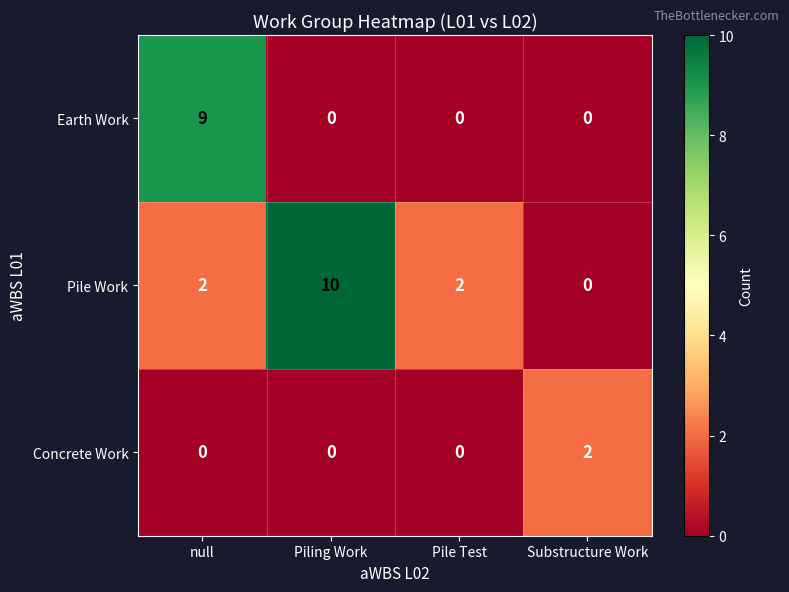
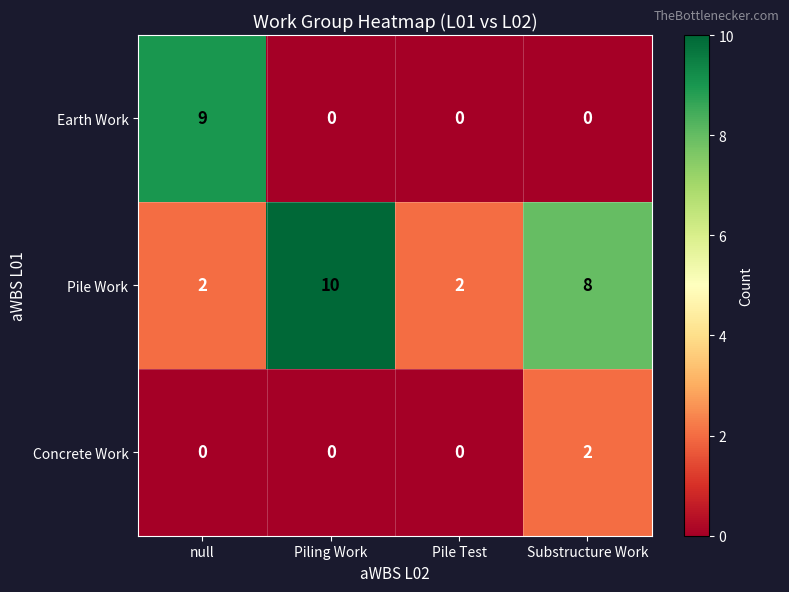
  {
    "Earth Work": {
      "null": 9,
      "Piling Work": 0,
      "Pile Test": 0,
      "Substructure Work": 0
    },
    "Pile Work": {
      "null": 2,
      "Piling Work": 10,
      "Pile Test": 2,
-     "Substructure Work": 0
+     "Substructure Work": 8
    },
    "Concrete Work": {
      "null": 0,
      "Piling Work": 0,
      "Pile Test": 0,
      "Substructure Work": 2
    }
  }
